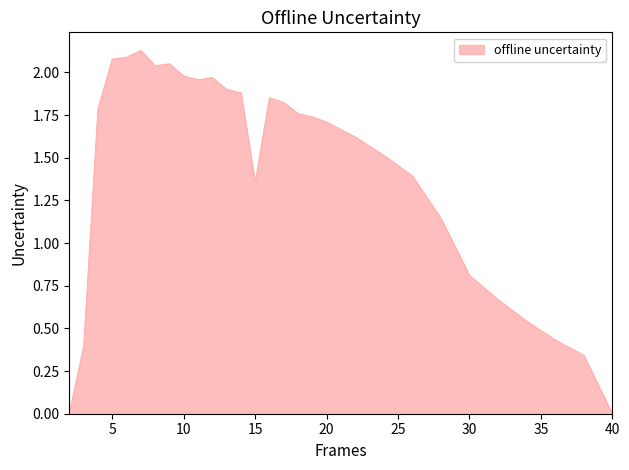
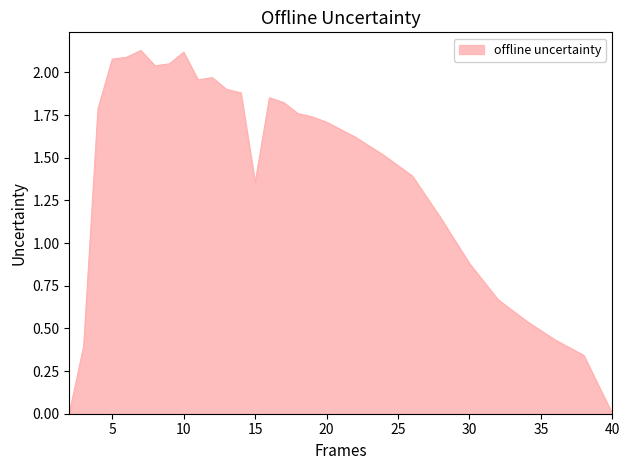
  {
    "5": 2.08,
-   "10": 1.98,
+   "10": 2.12,
    "15": 1.35,
    "20": 1.71,
-   "30": 0.81,
+   "30": 0.88,
    "40": 0.00
  }
